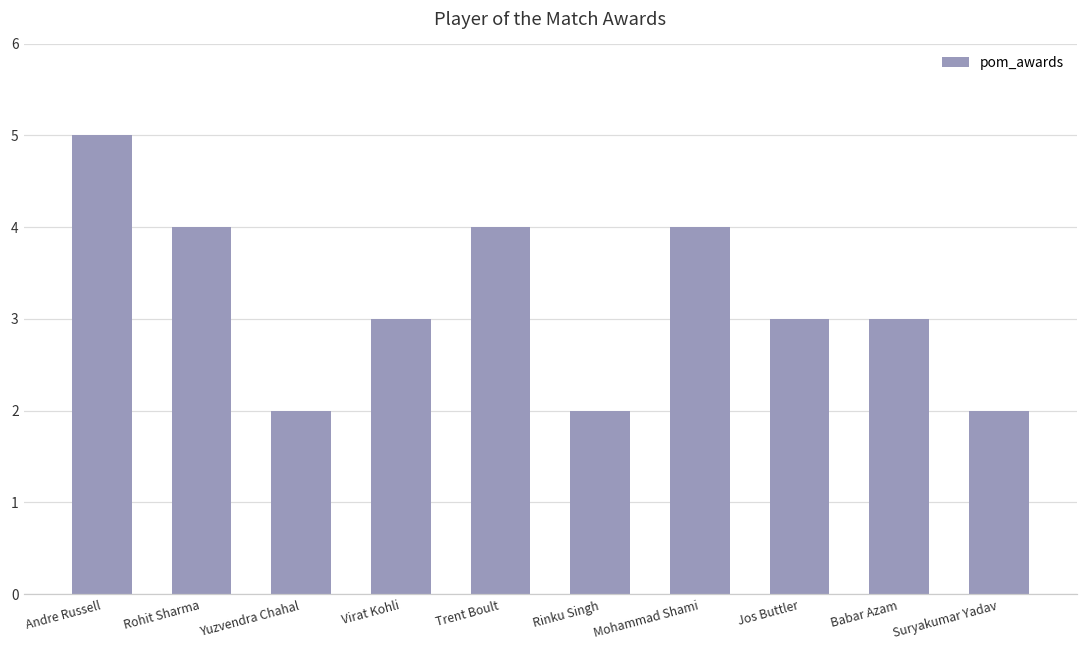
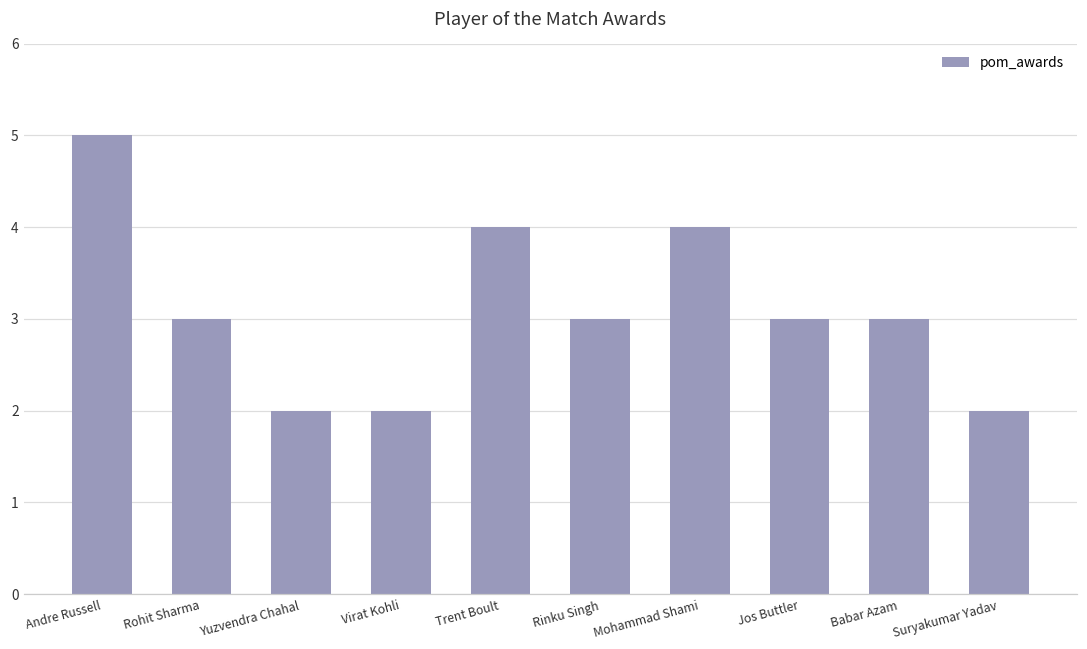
  {
    "Andre Russell": 5,
-   "Rohit Sharma": 4,
+   "Rohit Sharma": 3,
    "Yuzvendra Chahal": 2,
-   "Virat Kohli": 3,
+   "Virat Kohli": 2,
    "Trent Boult": 4,
-   "Rinku Singh": 2,
+   "Rinku Singh": 3,
    "Mohammad Shami": 4,
    "Jos Buttler": 3,
    "Babar Azam": 3,
    "Suryakumar Yadav": 2
  }
